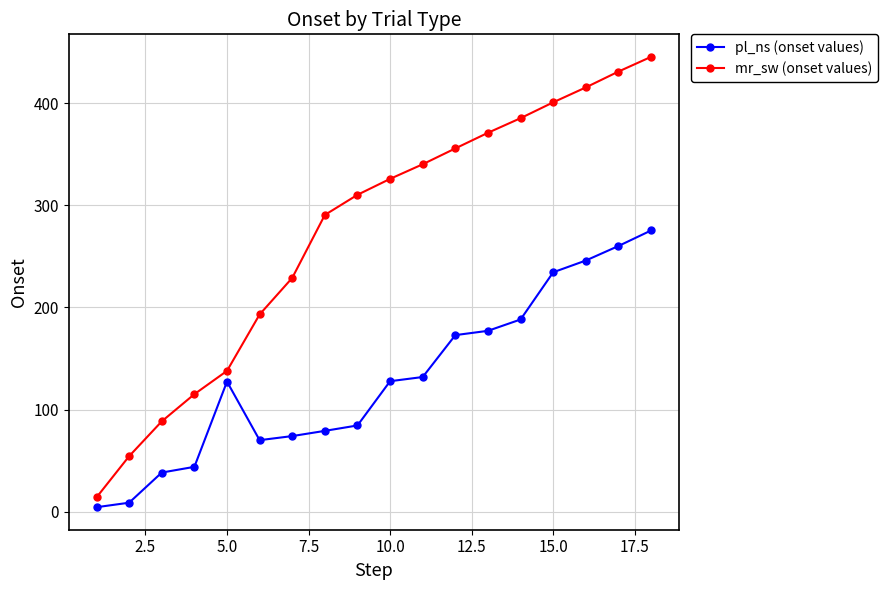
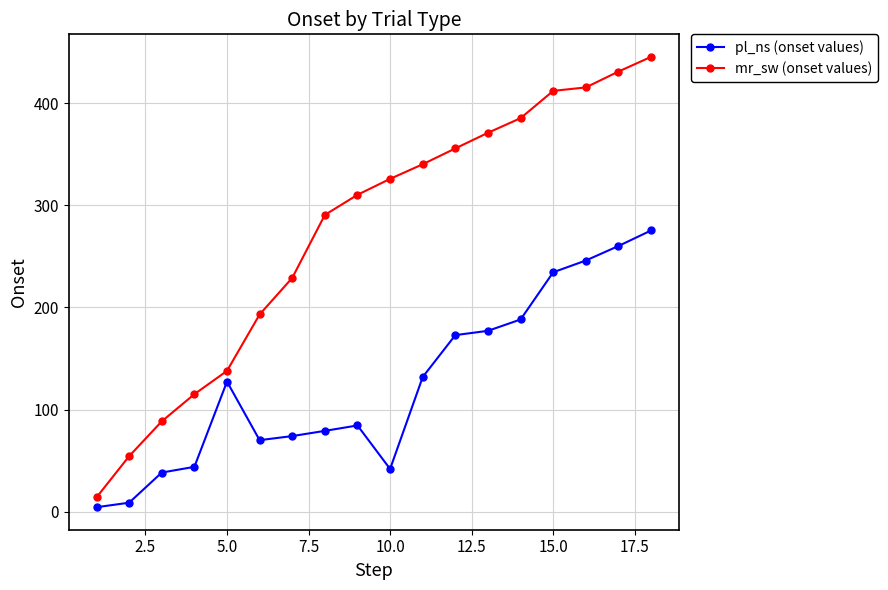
  {
    "pl_ns (onset values)": {
      "5.0": 127,
-     "10.0": 128,
+     "10.0": 42,
      "15.0": 234
    },
    "mr_sw (onset values)": {
      "5.0": 138,
      "10.0": 326,
-     "15.0": 401
+     "15.0": 412
    }
  }
